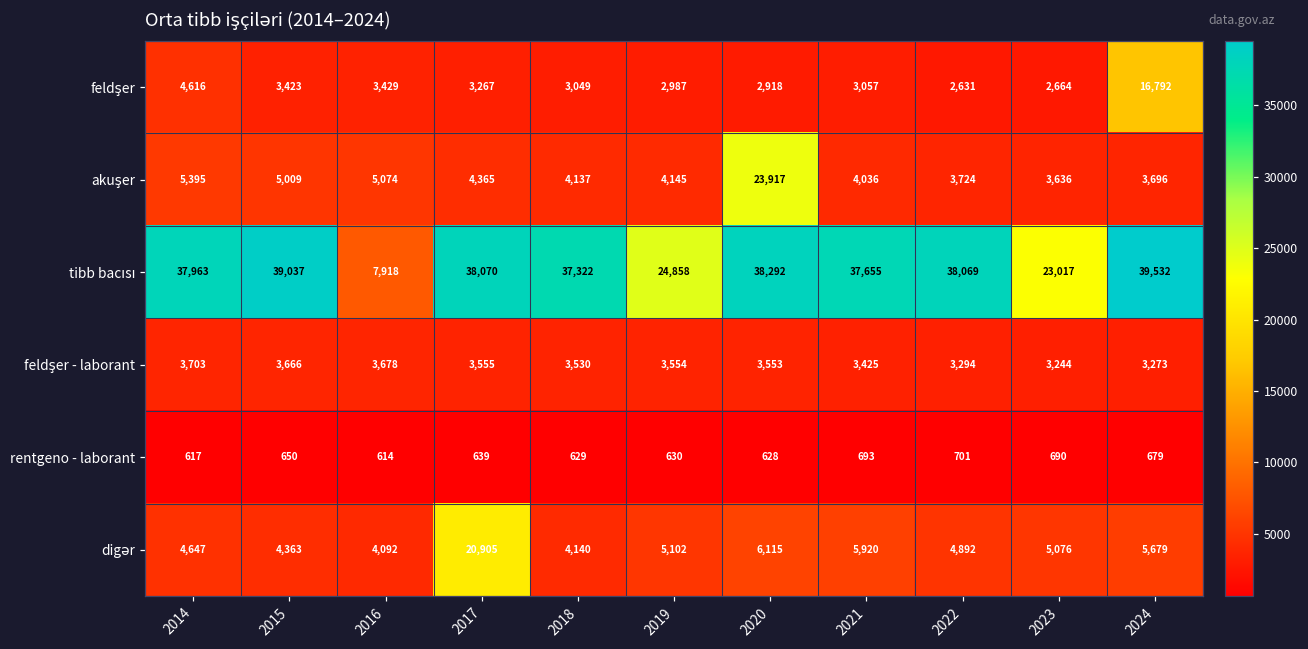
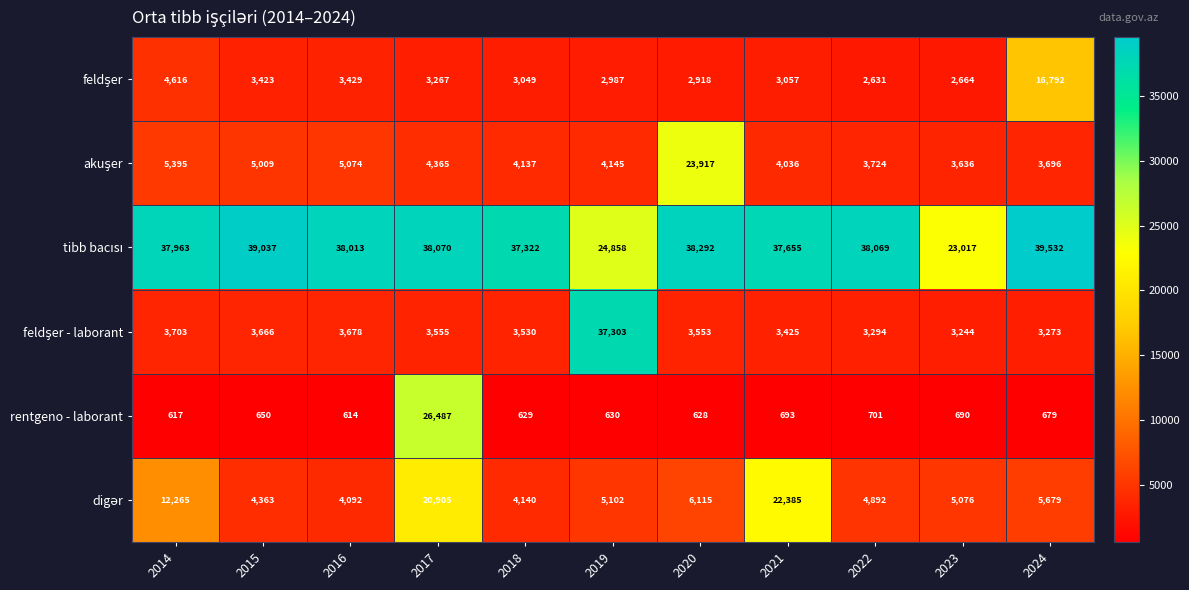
  {
    "feldşer": {
      "2014": "4,616",
      "2015": "3,423",
      "2016": "3,429",
      "2017": "3,267",
      "2018": "3,049",
      "2019": "2,987",
      "2020": "2,918",
      "2021": "3,057",
      "2022": "2,631",
      "2023": "2,664",
      "2024": "16,792"
    },
    "akuşer": {
      "2014": "5,395",
      "2015": "5,009",
      "2016": "5,074",
      "2017": "4,365",
      "2018": "4,137",
      "2019": "4,145",
      "2020": "23,917",
      "2021": "4,036",
      "2022": "3,724",
      "2023": "3,636",
      "2024": "3,696"
    },
    "tibb bacısı": {
      "2014": "37,963",
      "2015": "39,037",
-     "2016": "7,918",
+     "2016": "38,013",
      "2017": "38,070",
      "2018": "37,322",
      "2019": "24,858",
      "2020": "38,292",
      "2021": "37,655",
      "2022": "38,069",
      "2023": "23,017",
      "2024": "39,532"
    },
    "feldşer - laborant": {
      "2014": "3,703",
      "2015": "3,666",
      "2016": "3,678",
      "2017": "3,555",
      "2018": "3,530",
-     "2019": "3,554",
+     "2019": "37,303",
      "2020": "3,553",
      "2021": "3,425",
      "2022": "3,294",
      "2023": "3,244",
      "2024": "3,273"
    },
    "rentgeno - laborant": {
      "2014": "617",
      "2015": "650",
      "2016": "614",
-     "2017": "639",
+     "2017": "26,487",
      "2018": "629",
      "2019": "630",
      "2020": "628",
      "2021": "693",
      "2022": "701",
      "2023": "690",
      "2024": "679"
    },
    "digər": {
-     "2014": "4,647",
+     "2014": "12,265",
      "2015": "4,363",
      "2016": "4,092",
      "2017": "20,905",
      "2018": "4,140",
      "2019": "5,102",
      "2020": "6,115",
-     "2021": "5,920",
+     "2021": "22,385",
      "2022": "4,892",
      "2023": "5,076",
      "2024": "5,679"
    }
  }
